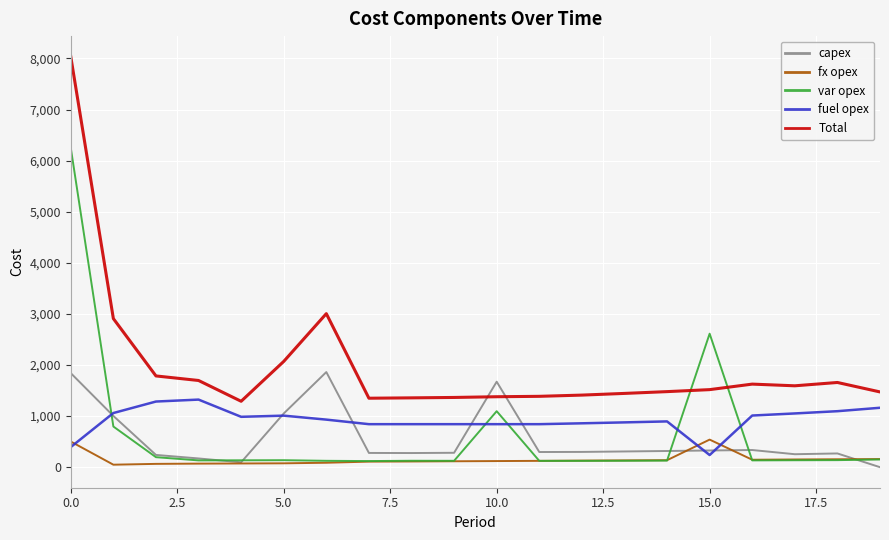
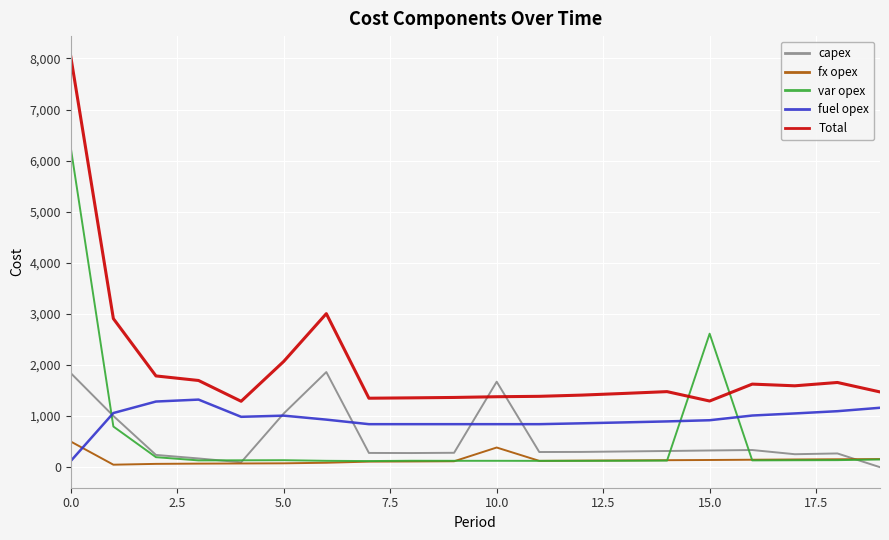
  {
    "capex": {
      "0.0": "1,800",
      "10.0": "1,700",
      "15.0": "300"
    },
    "fx opex": {
      "0.0": "500",
      "5.0": "100",
-     "10.0": "100",
-     "15.0": "500"
+     "10.0": "400",
+     "15.0": "100"
    },
    "var opex": {
      "0.0": "6,300",
      "5.0": "100",
-     "10.0": "1,100",
+     "10.0": "100",
      "15.0": "2,600"
    },
    "fuel opex": {
-     "0.0": "400",
+     "0.0": "100",
      "10.0": "800",
-     "15.0": "200"
+     "15.0": "900"
    },
    "Total": {
      "0.0": "8,000",
      "5.0": "2,100",
      "10.0": "1,400",
-     "15.0": "1,500"
+     "15.0": "1,300"
    }
  }
